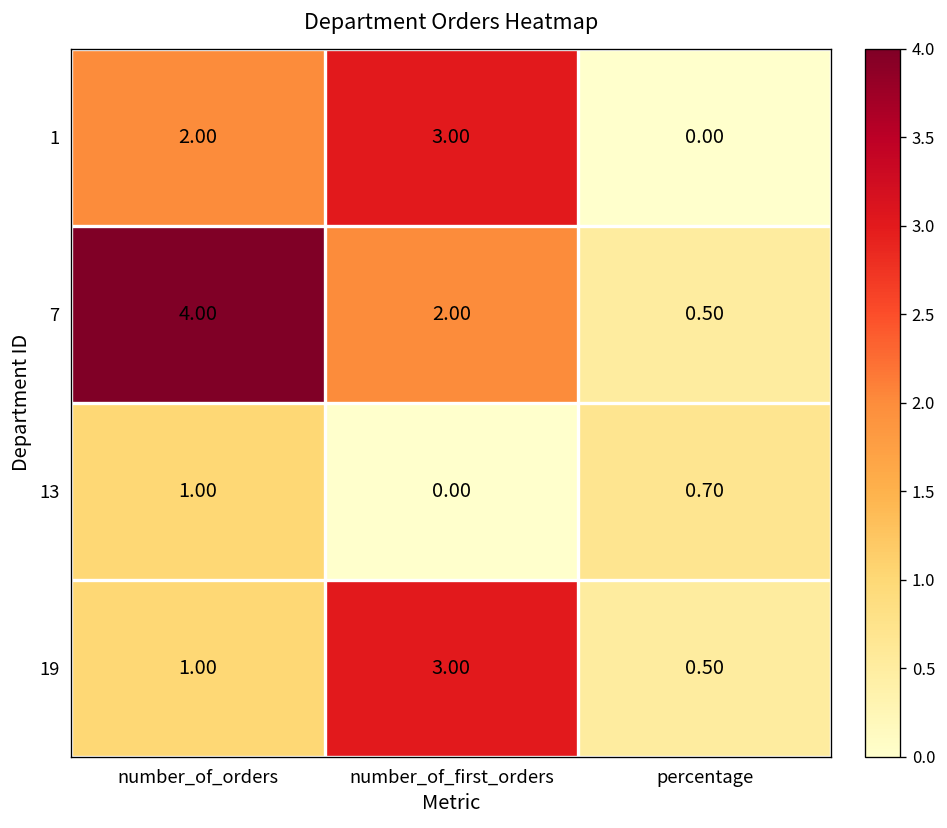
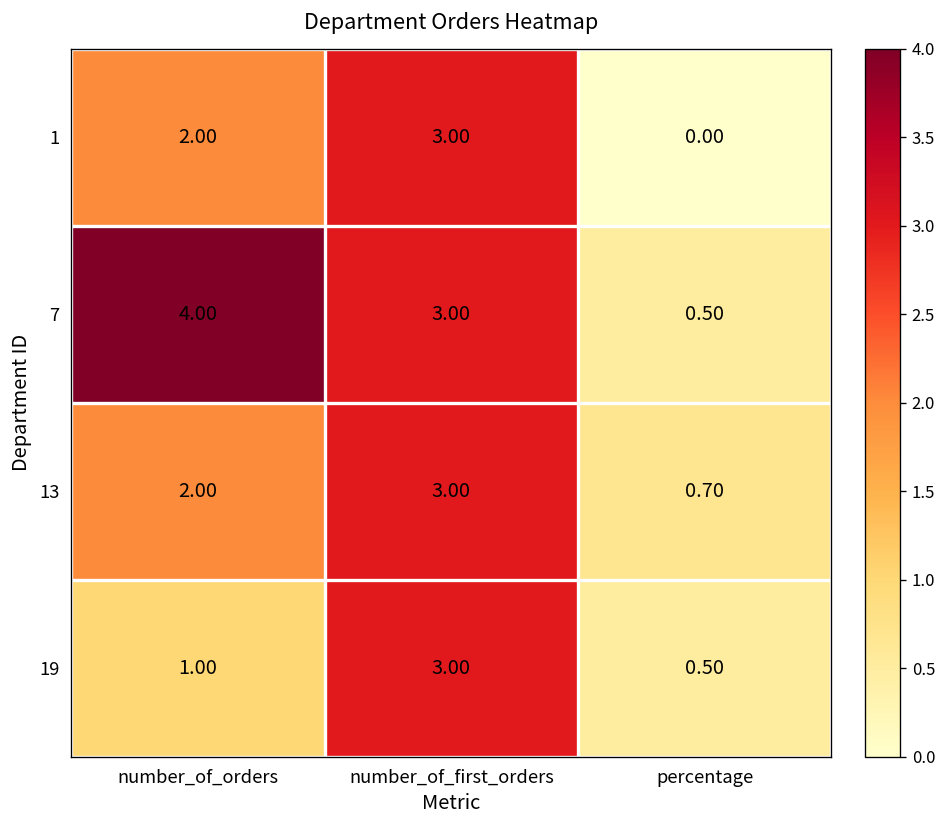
  {
    "1": {
      "number_of_orders": 2.00,
      "number_of_first_orders": 3.00,
      "percentage": 0.00
    },
    "7": {
      "number_of_orders": 4.00,
-     "number_of_first_orders": 2.00,
+     "number_of_first_orders": 3.00,
      "percentage": 0.50
    },
    "13": {
-     "number_of_orders": 1.00,
-     "number_of_first_orders": 0.00,
+     "number_of_orders": 2.00,
+     "number_of_first_orders": 3.00,
      "percentage": 0.70
    },
    "19": {
      "number_of_orders": 1.00,
      "number_of_first_orders": 3.00,
      "percentage": 0.50
    }
  }
